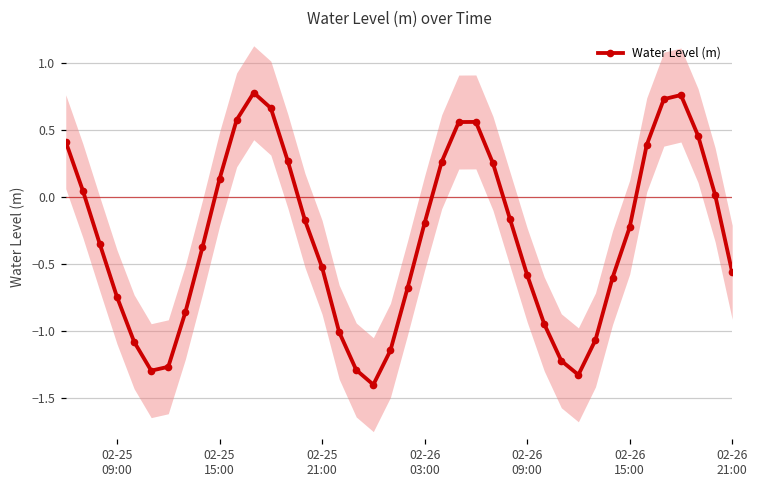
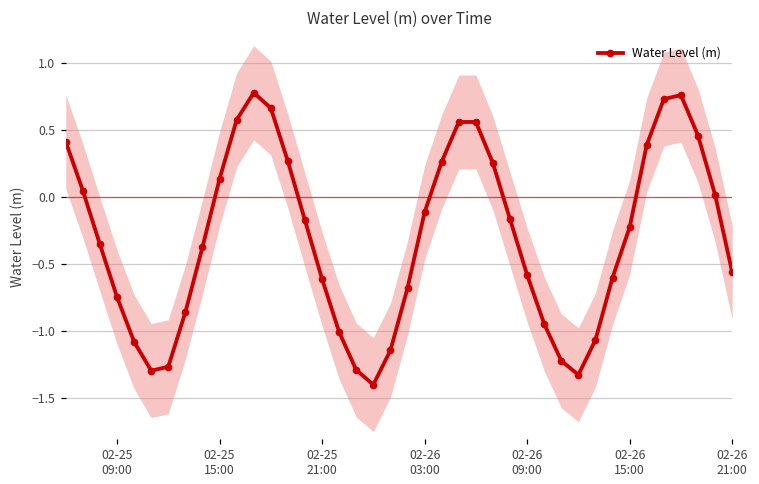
  {
    "Water Level (m)": {
      "02-25 09:00": -0.75,
      "02-25 15:00": 0.13,
-     "02-25 21:00": -0.52,
-     "02-26 03:00": -0.19,
+     "02-25 21:00": -0.61,
+     "02-26 03:00": -0.11,
      "02-26 09:00": -0.58,
      "02-26 15:00": -0.23,
      "02-26 21:00": -0.56
    }
  }
